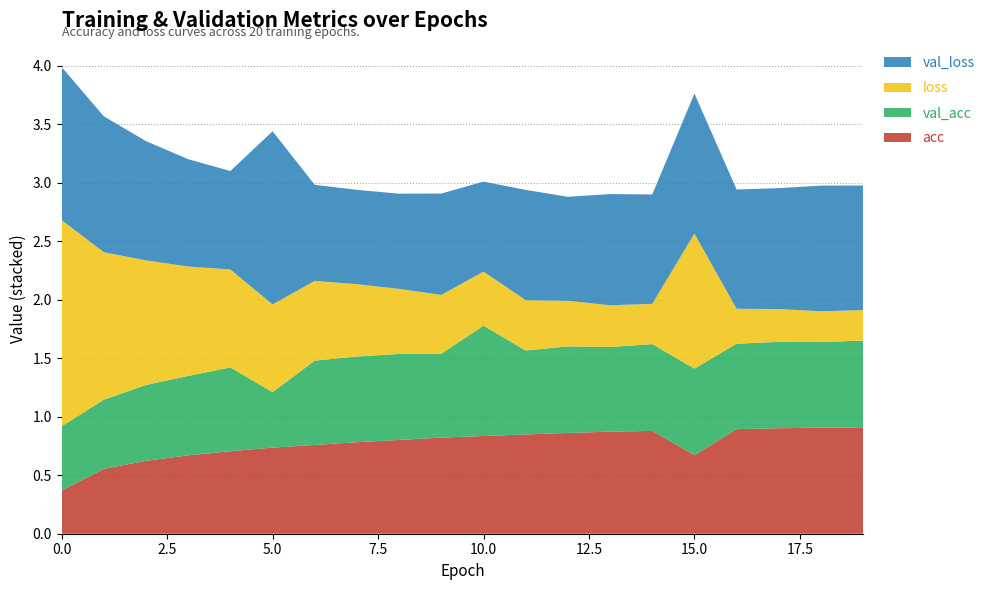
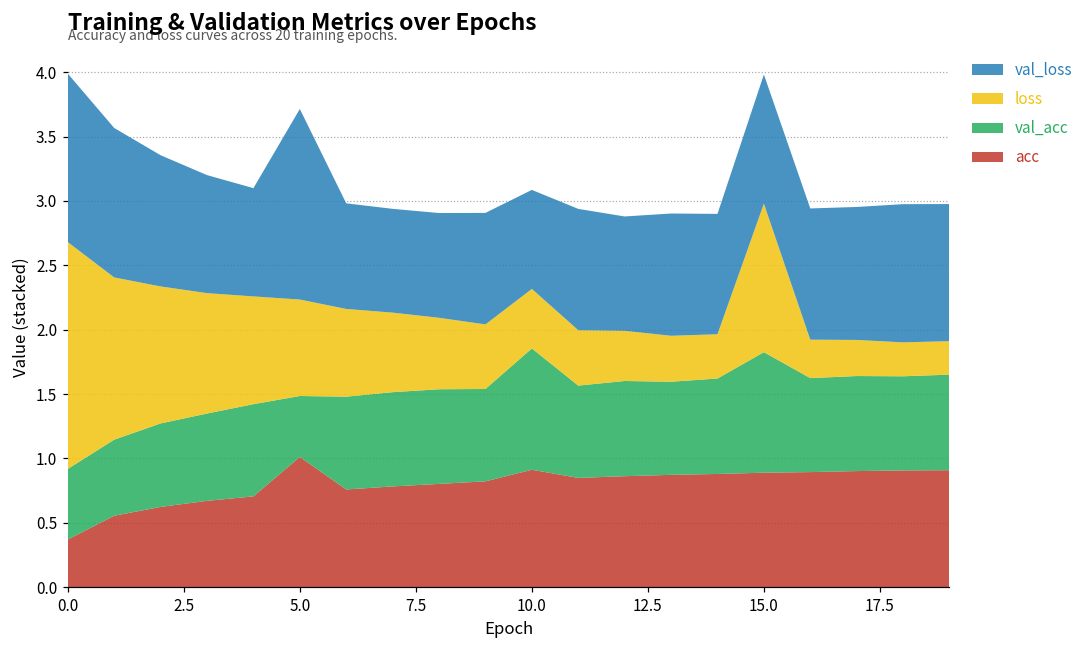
  {
    "acc": {
      "0.0": 0.37,
-     "5.0": 0.74,
-     "10.0": 0.84,
-     "15.0": 0.67
+     "5.0": 1.01,
+     "10.0": 0.91,
+     "15.0": 0.89
    },
    "val_acc": {
      "0.0": 0.55,
      "5.0": 0.47,
      "10.0": 0.94,
-     "15.0": 0.74
+     "15.0": 0.94
    },
    "loss": {
      "0.0": 1.76,
      "5.0": 0.75,
      "10.0": 0.46,
      "15.0": 1.15
    },
    "val_loss": {
      "0.0": 1.31,
      "5.0": 1.48,
      "10.0": 0.77,
-     "15.0": 1.20
+     "15.0": 1.00
    }
  }
